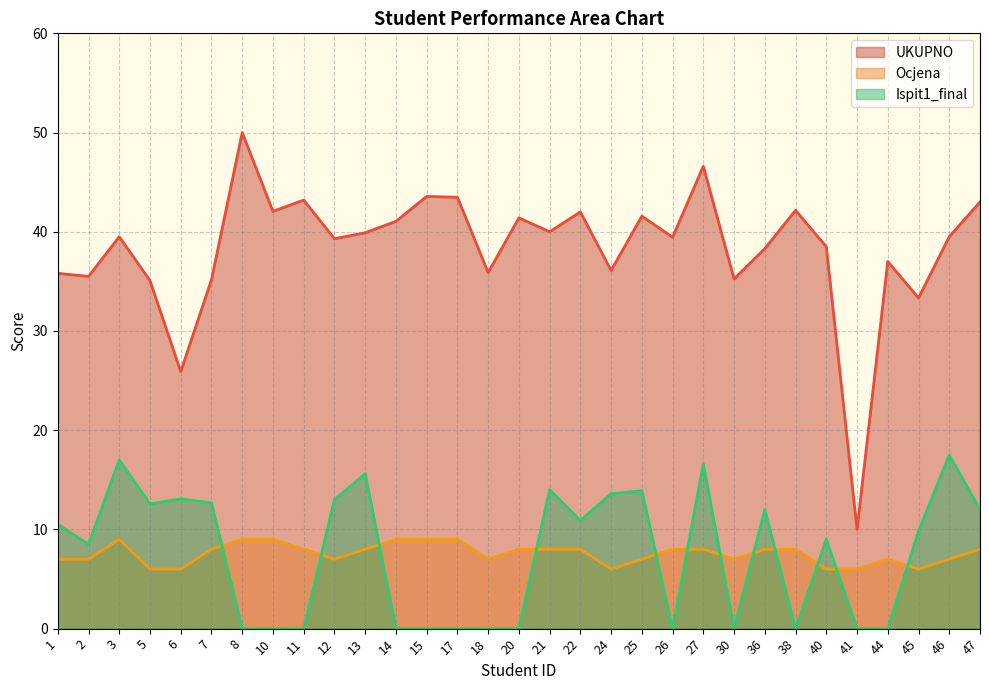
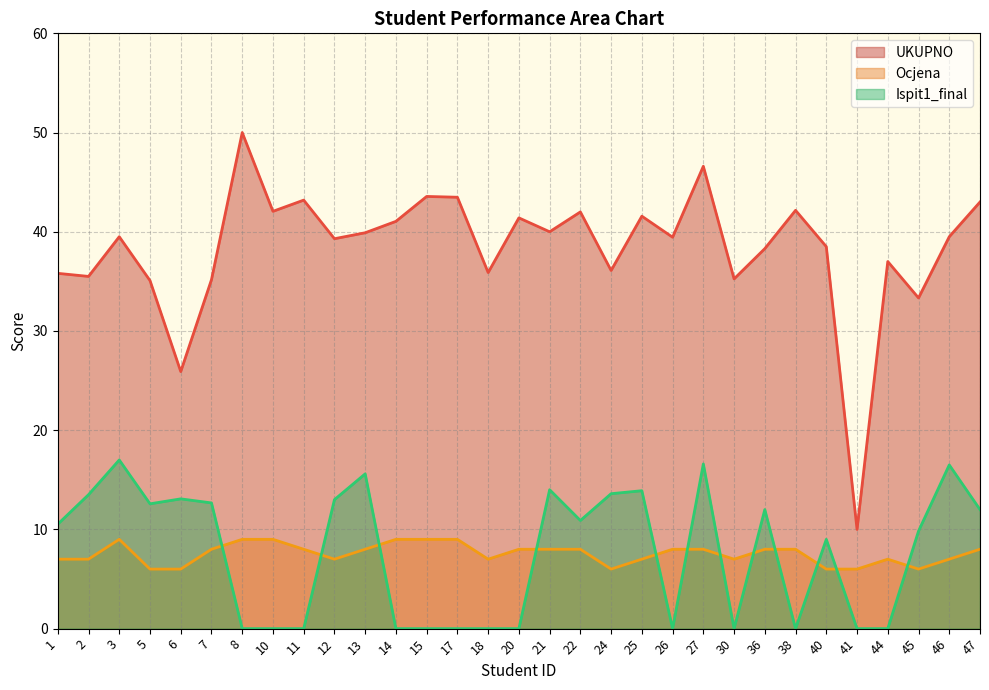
  {
    "Ispit1_final": {
      "1": 11,
-     "2": 9,
+     "2": 14,
      "3": 17,
      "5": 13,
      "6": 13,
      "7": 13,
      "8": 0,
      "10": 0,
      "11": 0,
      "12": 13,
      "13": 16,
      "14": 0,
      "15": 0,
      "17": 0,
      "18": 0,
      "20": 0,
      "21": 14,
      "22": 11,
      "24": 14,
      "25": 14,
      "26": 0,
      "27": 17,
      "30": 0,
      "36": 12,
      "38": 0,
      "40": 9,
      "41": 0,
      "44": 0,
      "45": 10,
-     "46": 18,
+     "46": 17,
      "47": 12
    }
  }
